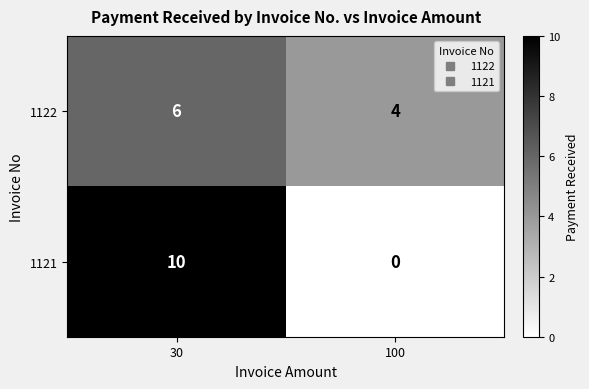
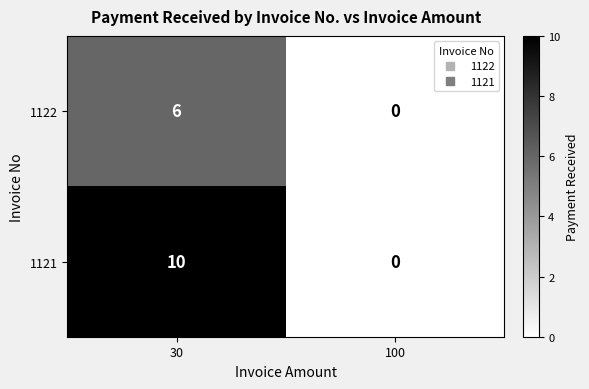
  {
    "1122": {
      "30": 6,
-     "100": 4
+     "100": 0
    },
    "1121": {
      "30": 10,
      "100": 0
    }
  }
